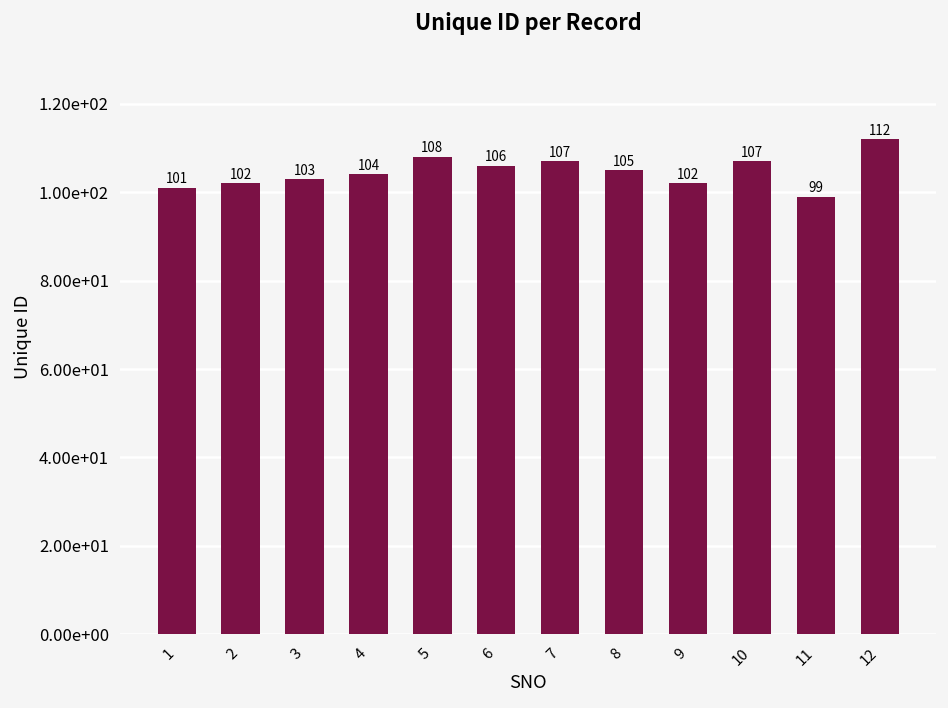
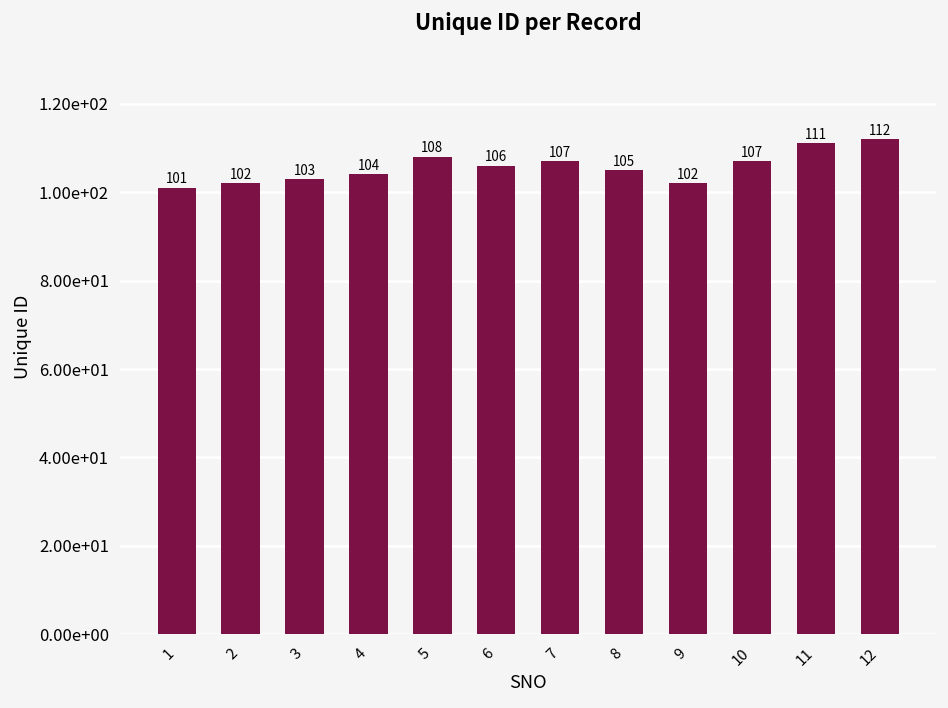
  {
    "1": 101,
    "2": 102,
    "3": 103,
    "4": 104,
    "5": 108,
    "6": 106,
    "7": 107,
    "8": 105,
    "9": 102,
    "10": 107,
-   "11": 99,
+   "11": 111,
    "12": 112
  }
